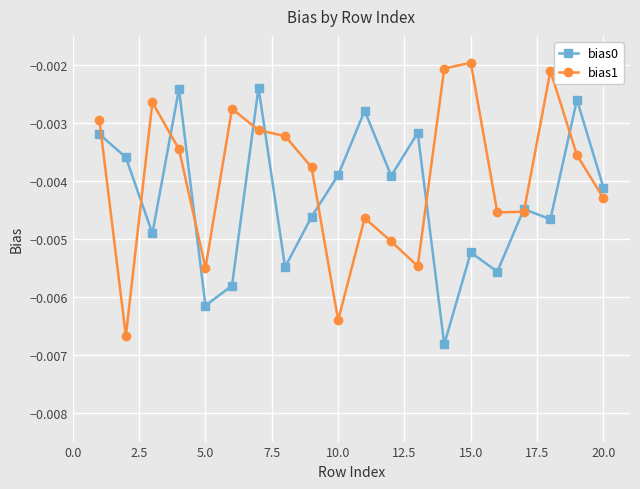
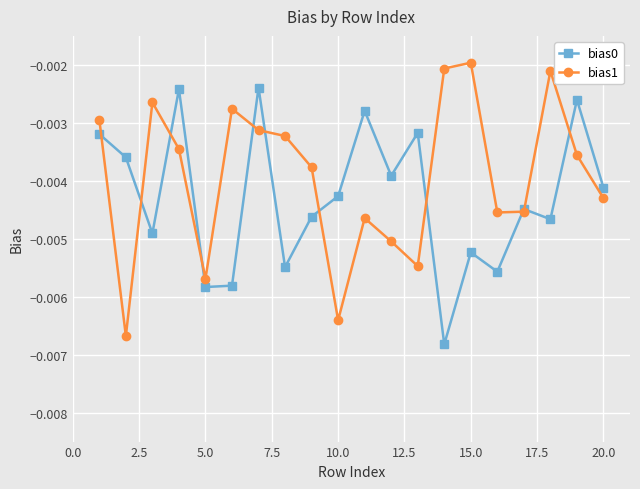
  {
    "bias0": {
-     "5.0": -0.0062,
-     "10.0": -0.0039,
+     "5.0": -0.0058,
+     "10.0": -0.0043,
      "15.0": -0.0052,
      "20.0": -0.0041
    },
    "bias1": {
-     "5.0": -0.0055,
+     "5.0": -0.0057,
      "10.0": -0.0064,
      "15.0": -0.0020,
      "20.0": -0.0043
    }
  }
